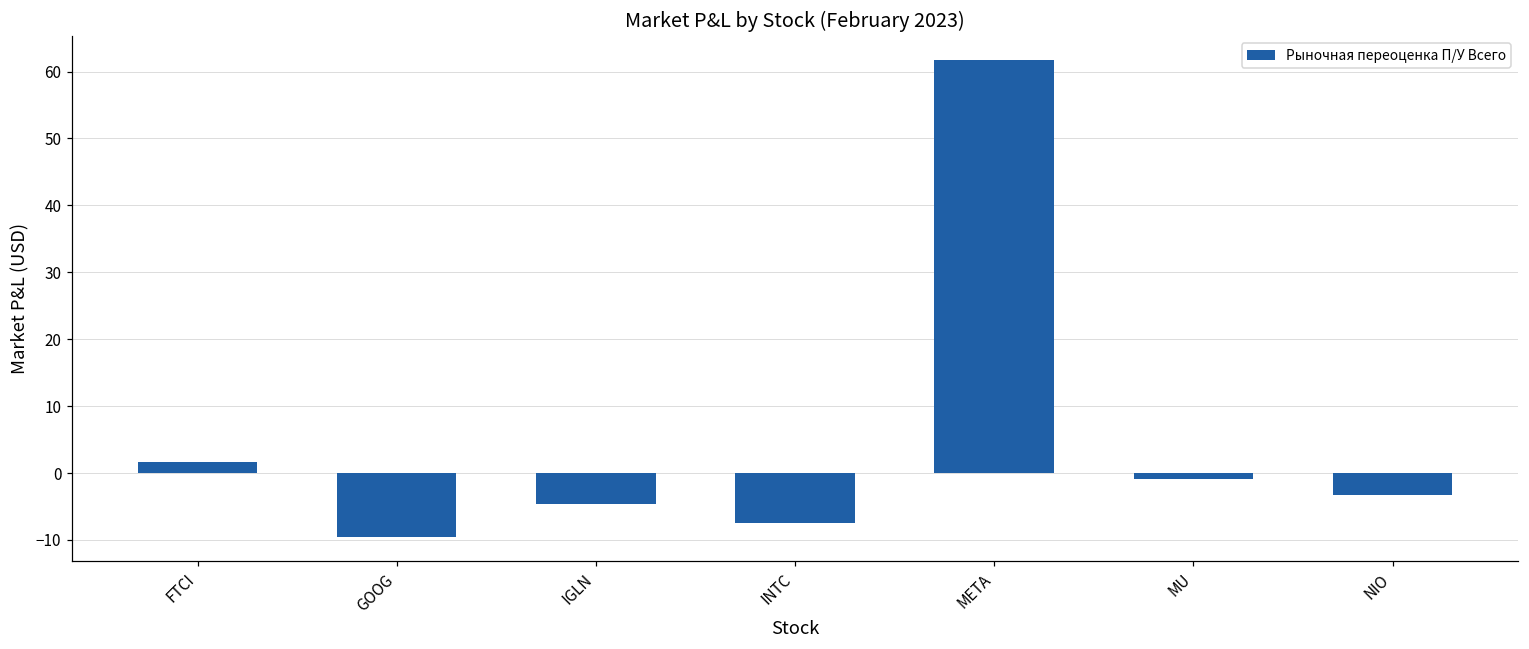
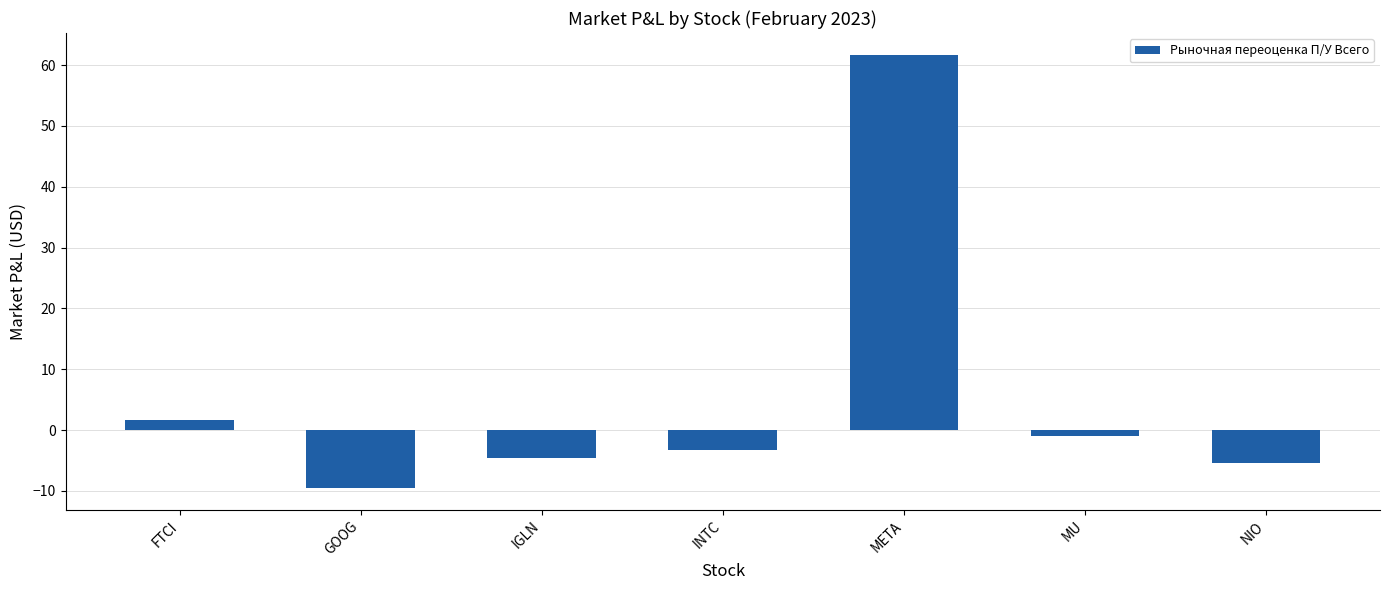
  {
    "FTCI": 2,
    "GOOG": -10,
    "IGLN": -5,
-   "INTC": -8,
+   "INTC": -3,
    "META": 62,
    "MU": -1,
-   "NIO": -3
+   "NIO": -5
  }
